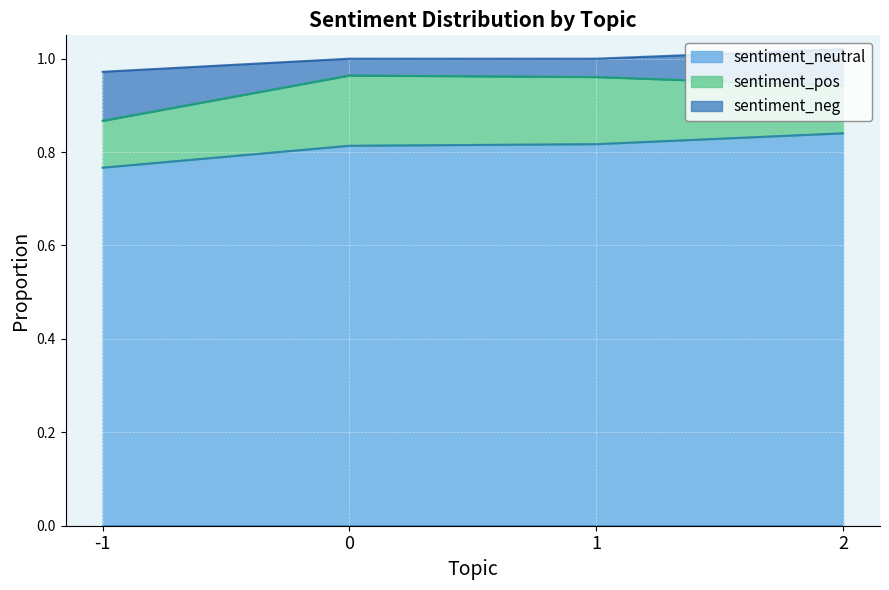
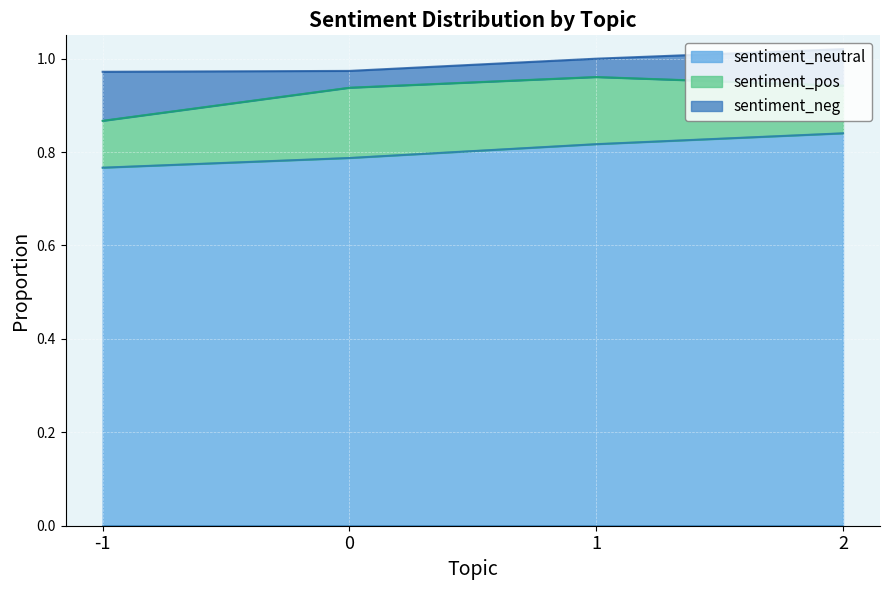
  {
    "sentiment_neutral": {
      "-1": 0.77,
-     "0": 0.81,
+     "0": 0.79,
      "1": 0.82,
      "2": 0.84
    },
    "sentiment_pos": {
      "-1": 0.10,
      "0": 0.15,
      "1": 0.14
    }
  }
